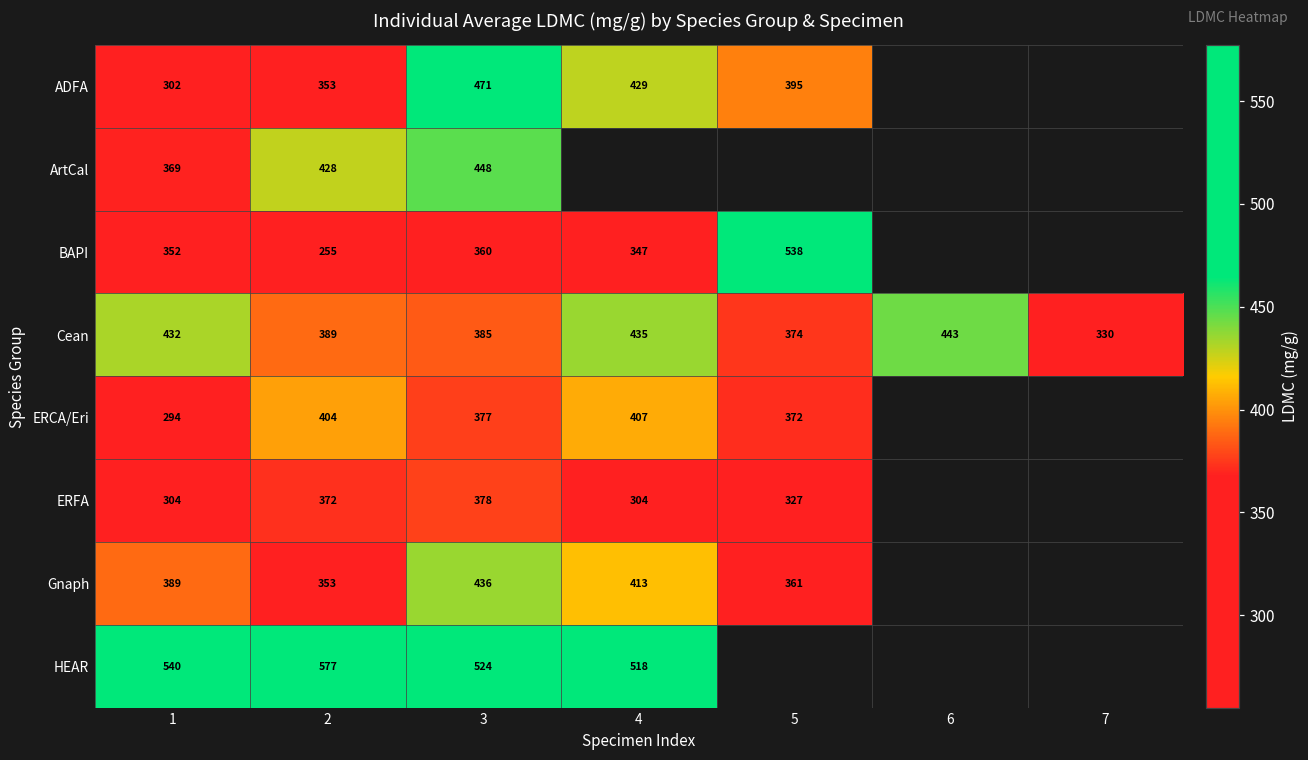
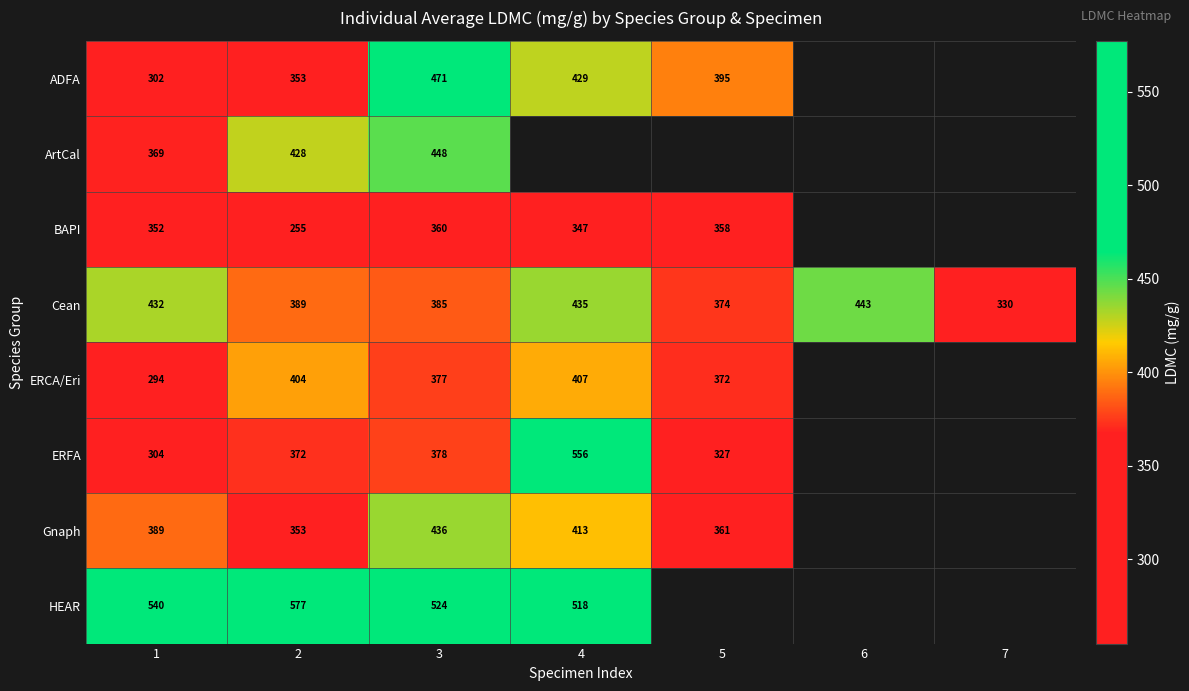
  {
    "ADFA": {
      "1": 302,
      "2": 353,
      "3": 471,
      "4": 429,
      "5": 395
    },
    "ArtCal": {
      "1": 369,
      "2": 428,
      "3": 448
    },
    "BAPI": {
      "1": 352,
      "2": 255,
      "3": 360,
      "4": 347,
-     "5": 538
+     "5": 358
    },
    "Cean": {
      "1": 432,
      "2": 389,
      "3": 385,
      "4": 435,
      "5": 374,
      "6": 443,
      "7": 330
    },
    "ERCA/Eri": {
      "1": 294,
      "2": 404,
      "3": 377,
      "4": 407,
      "5": 372
    },
    "ERFA": {
      "1": 304,
      "2": 372,
      "3": 378,
-     "4": 304,
+     "4": 556,
      "5": 327
    },
    "Gnaph": {
      "1": 389,
      "2": 353,
      "3": 436,
      "4": 413,
      "5": 361
    },
    "HEAR": {
      "1": 540,
      "2": 577,
      "3": 524,
      "4": 518
    }
  }
